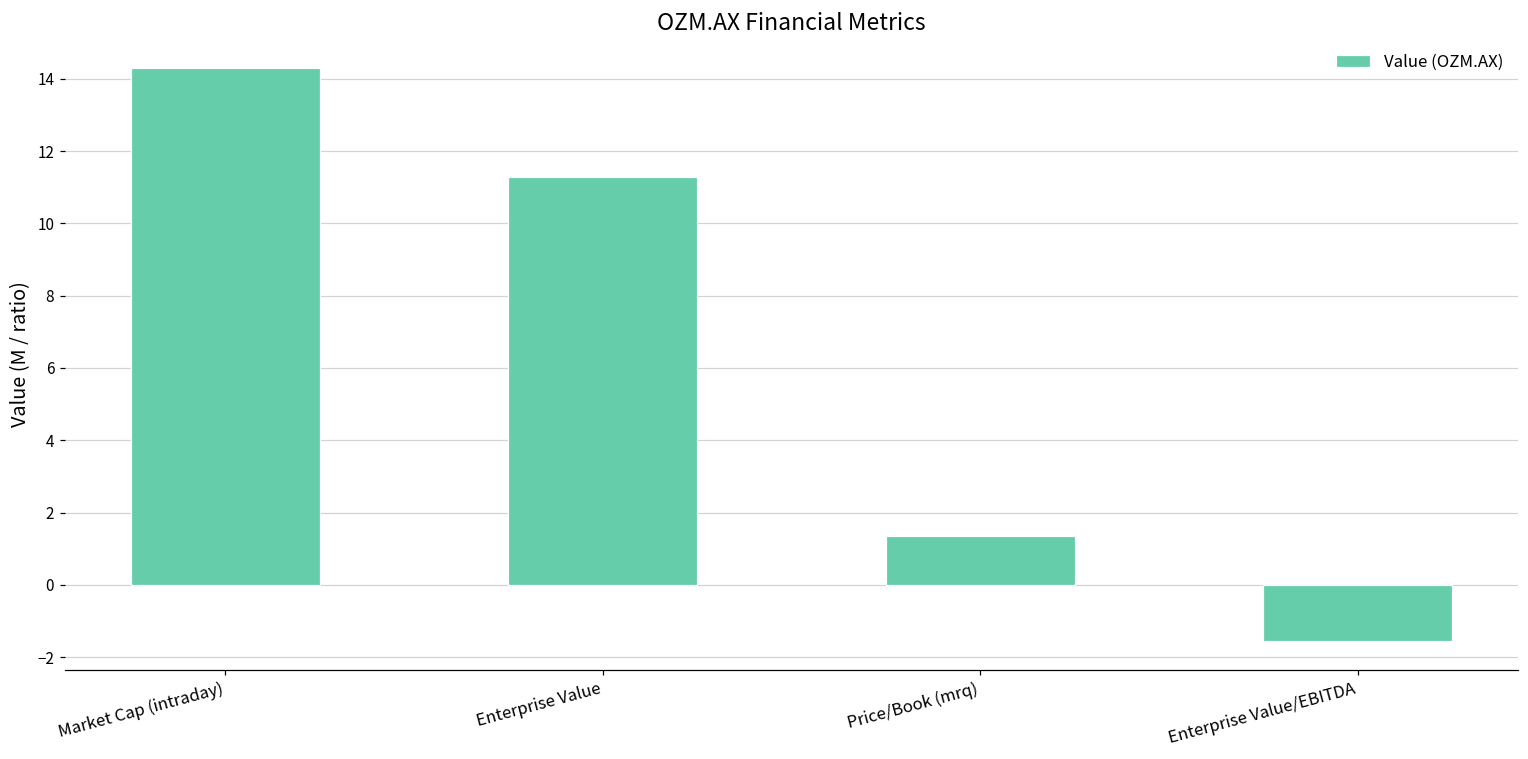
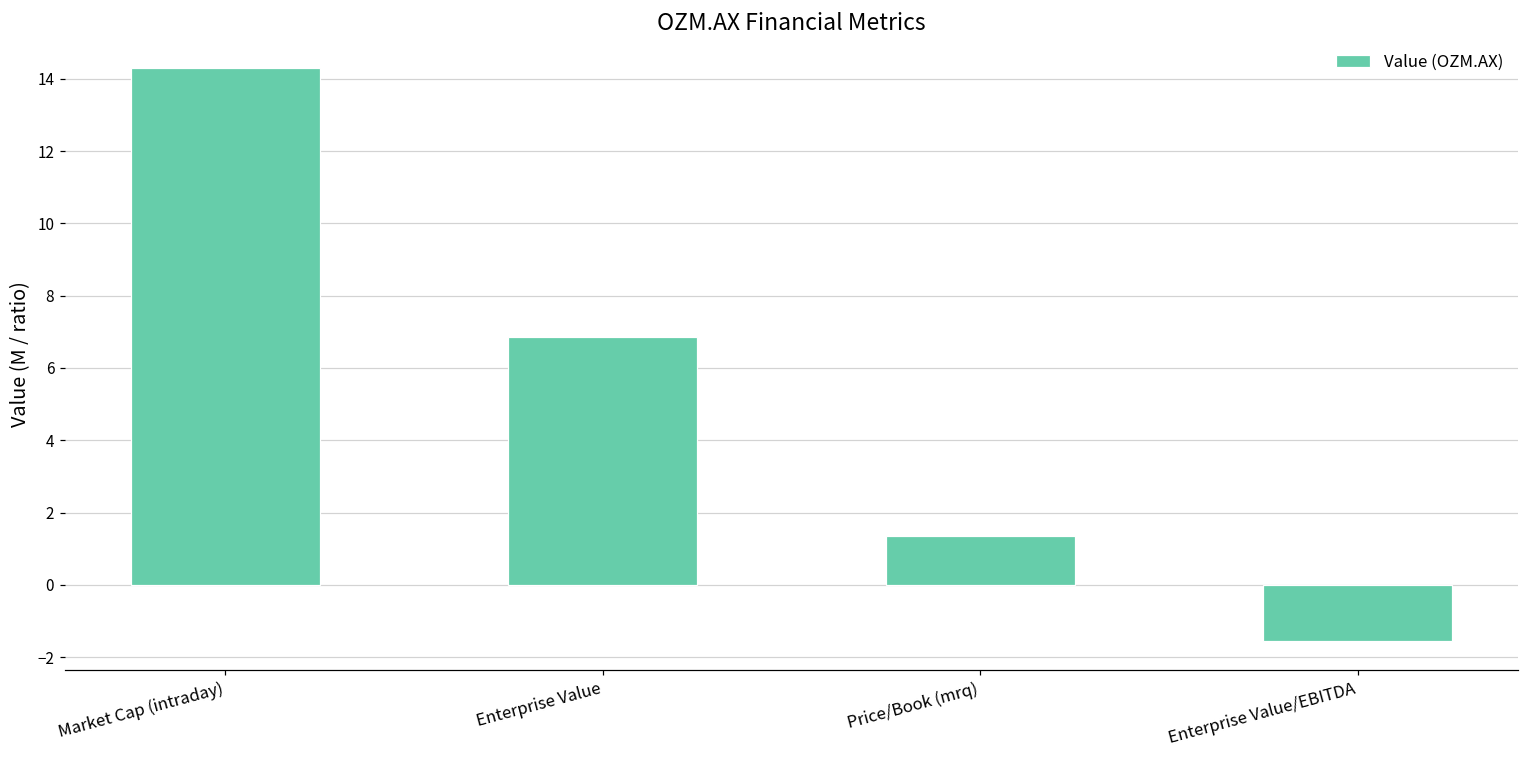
  {
    "Market Cap (intraday)": 14.3,
-   "Enterprise Value": 11.3,
+   "Enterprise Value": 6.9,
    "Price/Book (mrq)": 1.4,
    "Enterprise Value/EBITDA": -1.6
  }
